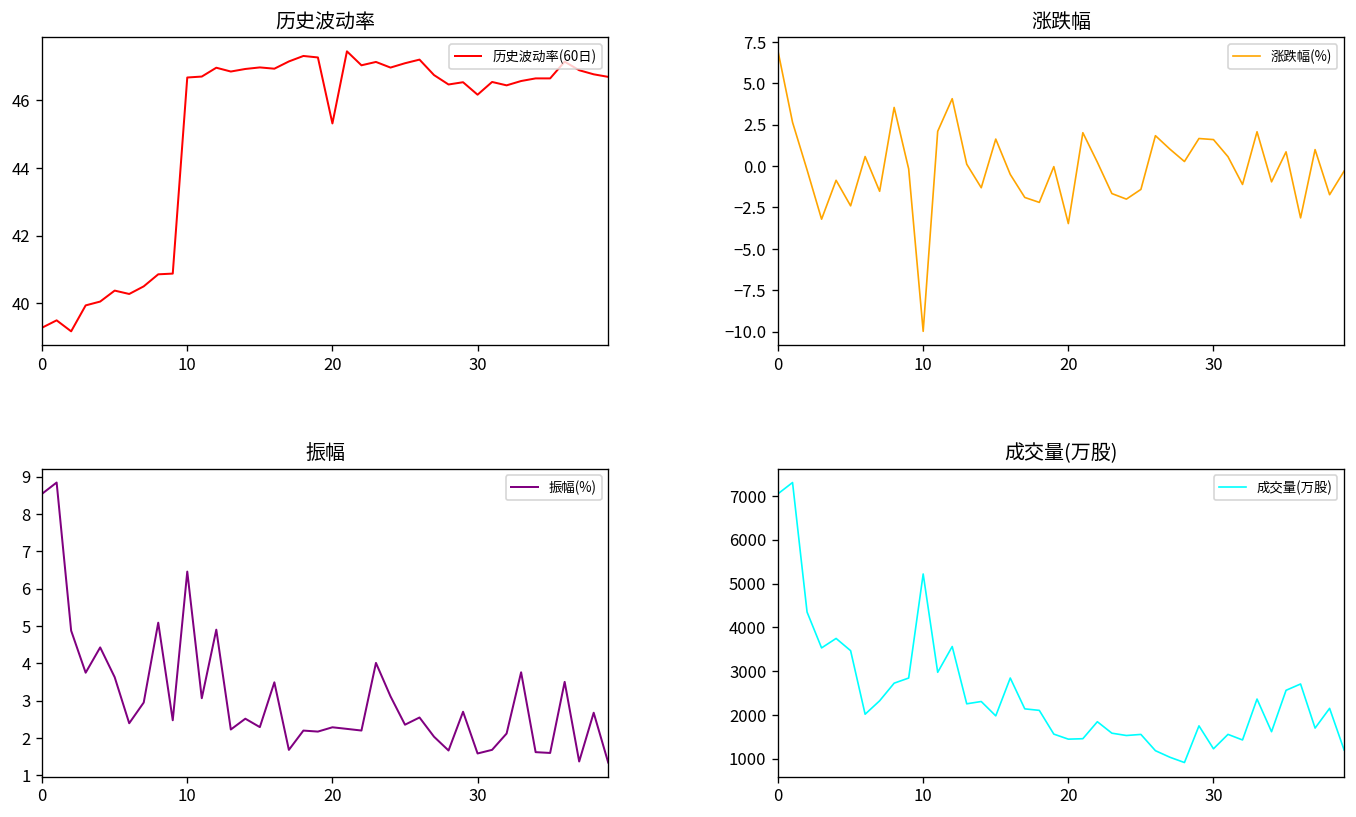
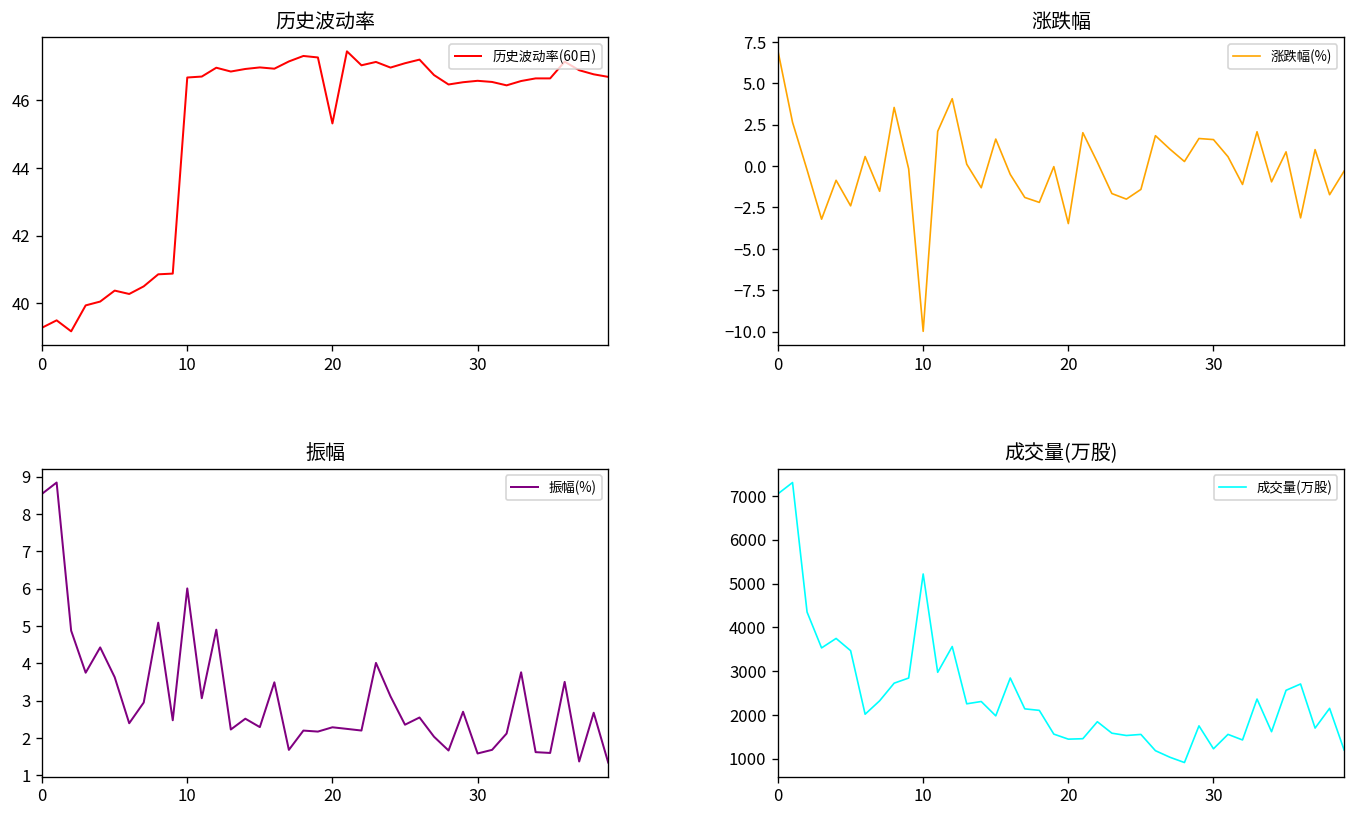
  {
    "历史波动率": {
      "0": 39.3,
      "10": 46.7,
      "20": 45.3,
-     "30": 46.2
+     "30": 46.6
    },
    "涨跌幅": {
      "0": 6.9,
      "10": -10.0,
      "20": -3.5,
      "30": 1.6
    },
    "振幅": {
      "0": 8.5,
-     "10": 6.5,
+     "10": 6.0,
      "20": 2.3,
      "30": 1.6
    },
    "成交量(万股)": {
      "0": 7000,
      "10": 5200,
      "20": 1400,
      "30": 1200
    }
  }
